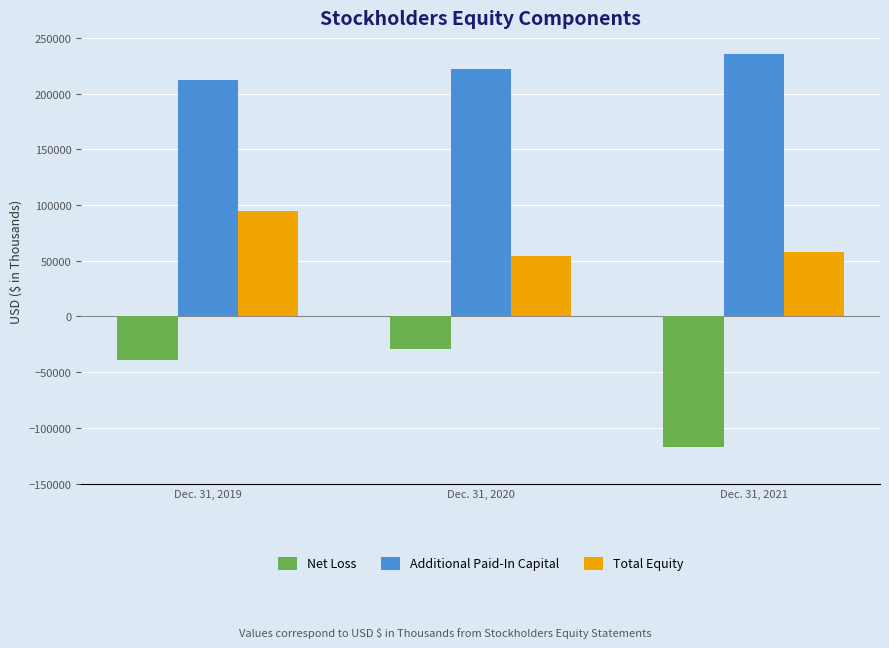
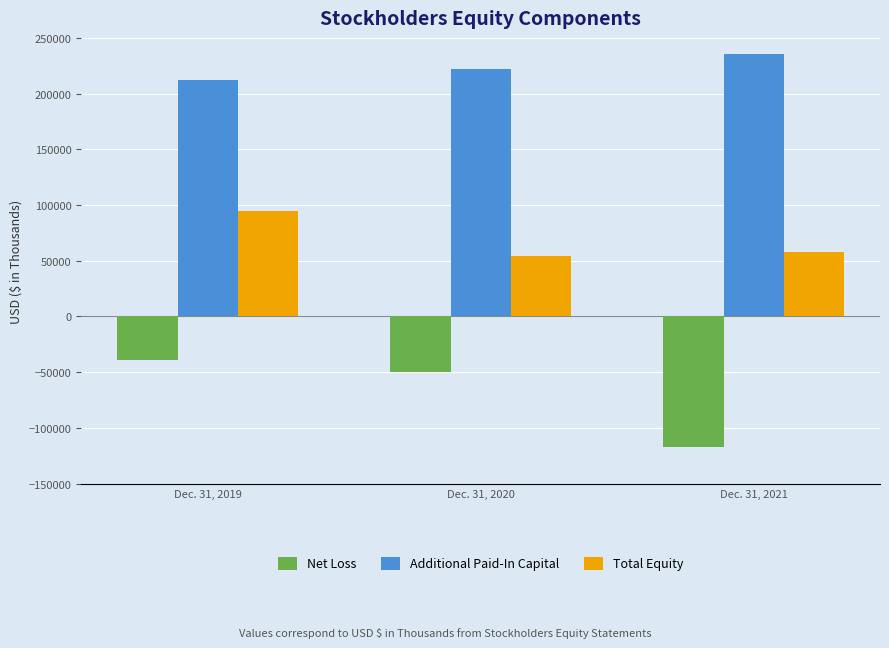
  {
    "Net Loss": {
      "Dec. 31, 2019": -39000,
-     "Dec. 31, 2020": -30000,
+     "Dec. 31, 2020": -50000,
      "Dec. 31, 2021": -117000
    },
    "Additional Paid-In Capital": {
      "Dec. 31, 2019": 212000,
      "Dec. 31, 2020": 222000,
      "Dec. 31, 2021": 235000
    },
    "Total Equity": {
      "Dec. 31, 2019": 94000,
      "Dec. 31, 2020": 54000,
      "Dec. 31, 2021": 58000
    }
  }
